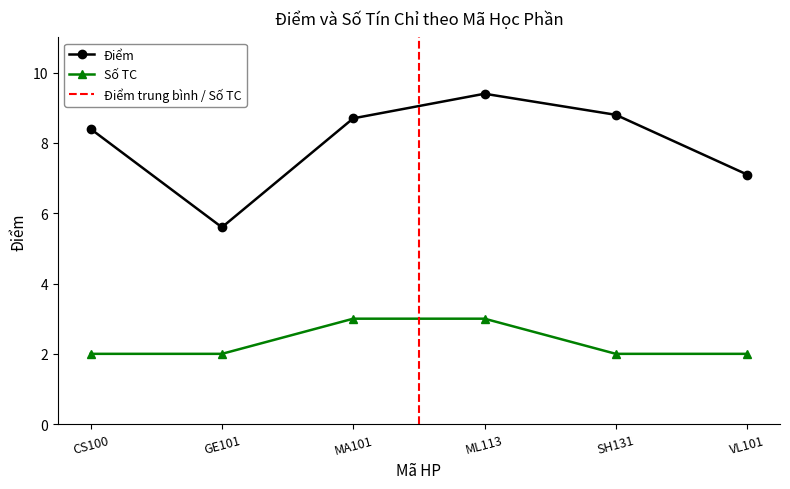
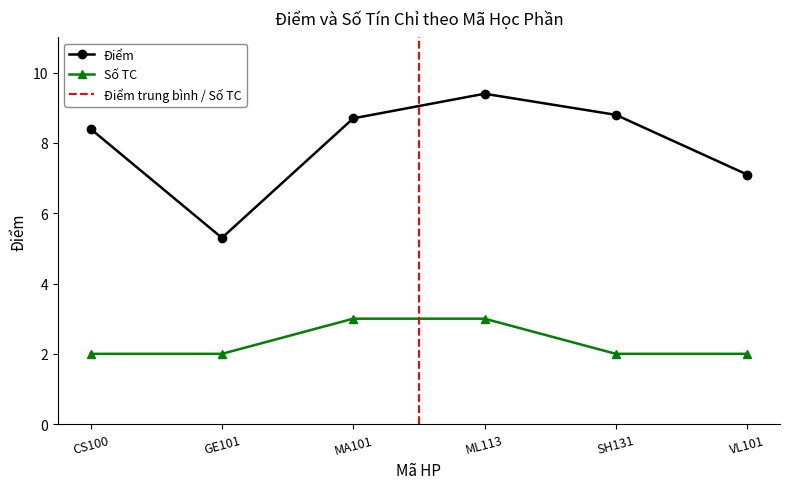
  {
    "Điểm": {
      "CS100": 8.4,
-     "GE101": 5.6,
+     "GE101": 5.3,
      "MA101": 8.7,
      "ML113": 9.4,
      "SH131": 8.8,
      "VL101": 7.1
    },
    "Số TC": {
      "CS100": 2.0,
      "GE101": 2.0,
      "MA101": 3.0,
      "ML113": 3.0,
      "SH131": 2.0,
      "VL101": 2.0
    }
  }
